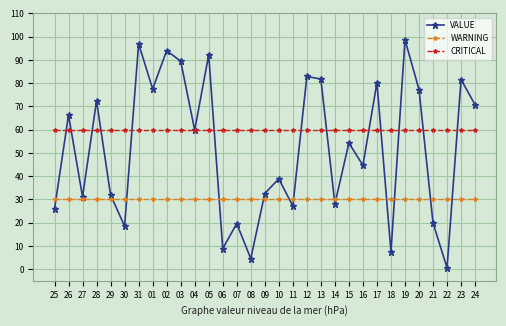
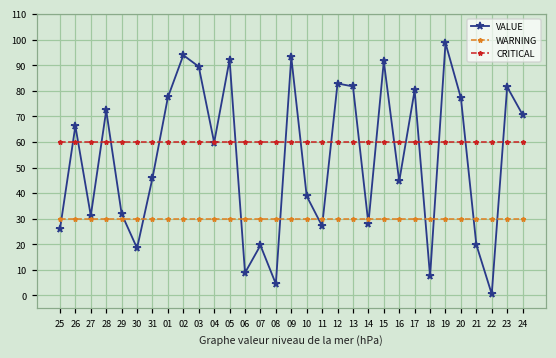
  {
    "VALUE": {
      "25": 26,
      "26": 66,
      "27": 31,
      "28": 72,
      "29": 32,
      "30": 18,
-     "31": 97,
+     "31": 46,
      "01": 78,
      "02": 94,
      "03": 89,
      "05": 92,
      "06": 9,
      "07": 20,
      "08": 5,
-     "09": 33,
+     "09": 93,
      "10": 39,
      "11": 27,
      "12": 83,
      "13": 82,
      "14": 28,
-     "15": 54,
+     "15": 92,
      "16": 45,
      "17": 80,
      "18": 7,
      "19": 99,
      "20": 77,
      "21": 20,
      "22": 1,
      "23": 82,
      "24": 71
    },
    "WARNING": {
      "25": 30,
      "26": 30,
      "27": 30,
      "28": 30,
      "29": 30,
      "30": 30,
      "31": 30,
      "01": 30,
      "02": 30,
      "03": 30,
      "04": 30,
      "05": 30,
      "06": 30,
      "07": 30,
      "08": 30,
      "09": 30,
      "10": 30,
      "11": 30,
      "12": 30,
      "13": 30,
      "14": 30,
      "15": 30,
      "16": 30,
      "17": 30,
      "18": 30,
      "19": 30,
      "20": 30,
      "21": 30,
      "22": 30,
      "23": 30,
      "24": 30
    },
    "CRITICAL": {
      "25": 60,
      "26": 60,
      "27": 60,
      "28": 60,
      "29": 60,
      "30": 60,
      "31": 60,
      "01": 60,
      "02": 60,
      "03": 60,
      "05": 60,
      "06": 60,
      "07": 60,
      "08": 60,
      "09": 60,
      "10": 60,
      "11": 60,
      "12": 60,
      "13": 60,
      "14": 60,
      "15": 60,
      "16": 60,
      "17": 60,
      "18": 60,
      "19": 60,
      "20": 60,
      "21": 60,
      "22": 60,
      "23": 60,
      "24": 60
    }
  }
